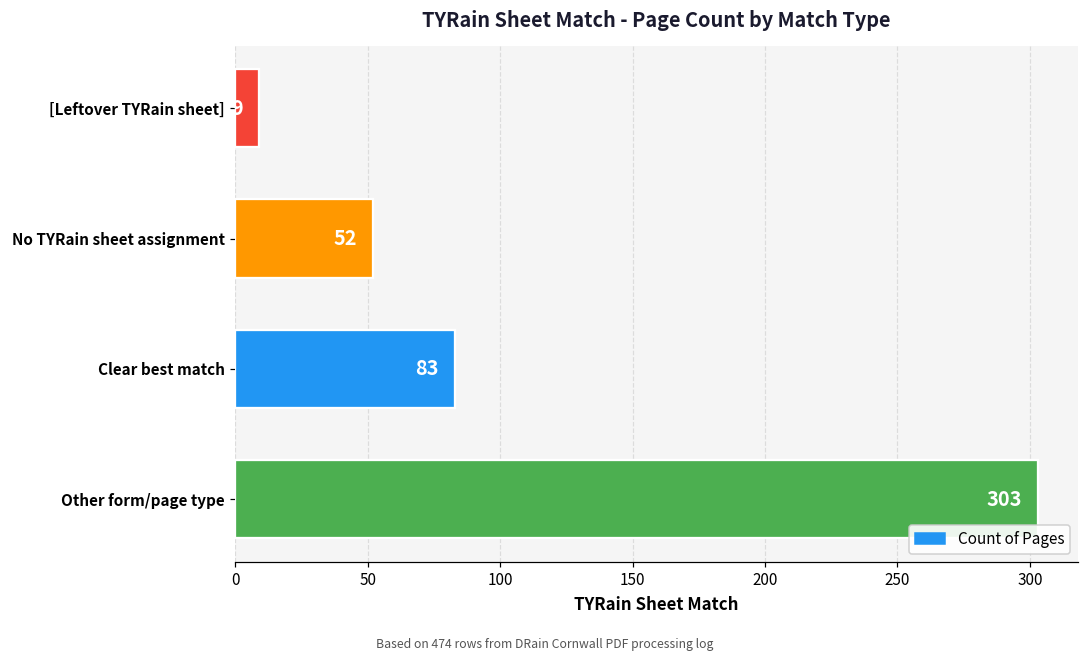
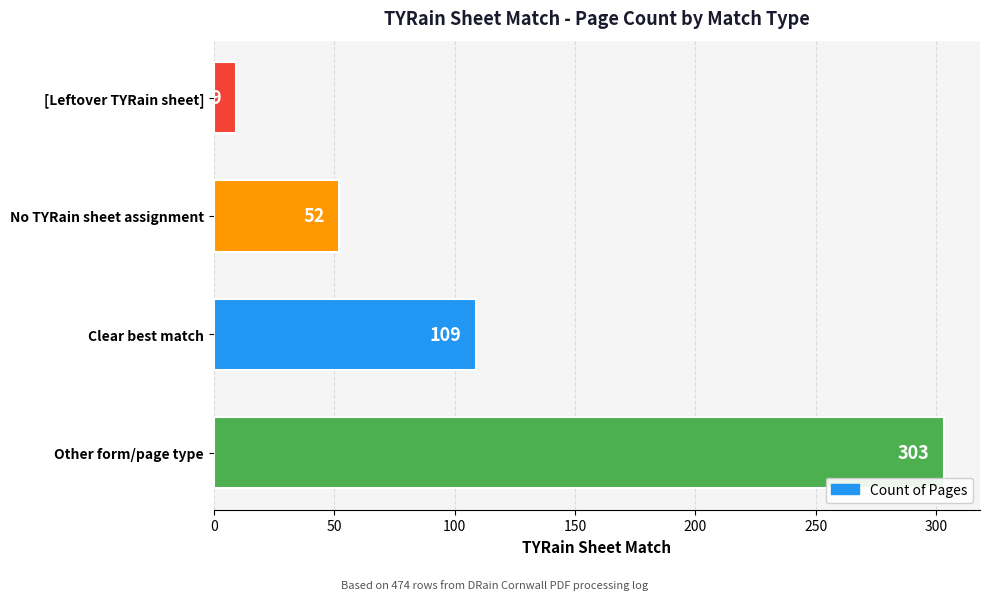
  {
    "No TYRain sheet assignment": 52,
-   "Clear best match": 83,
+   "Clear best match": 109,
    "Other form/page type": 303
  }
